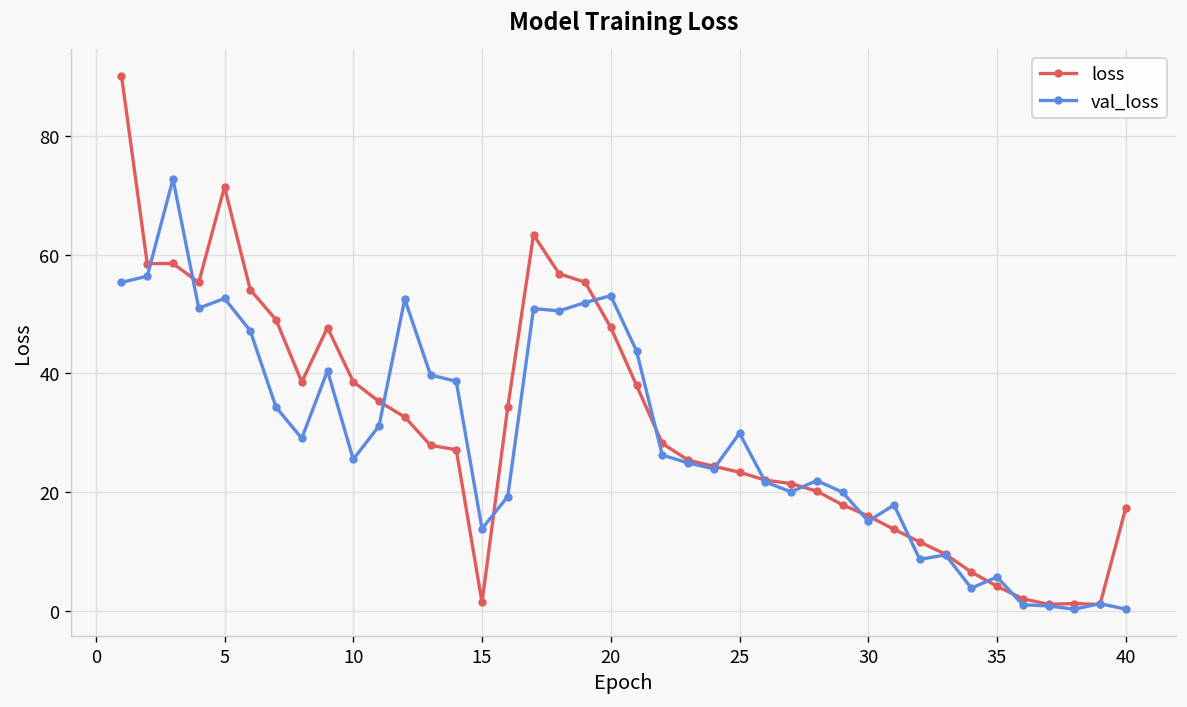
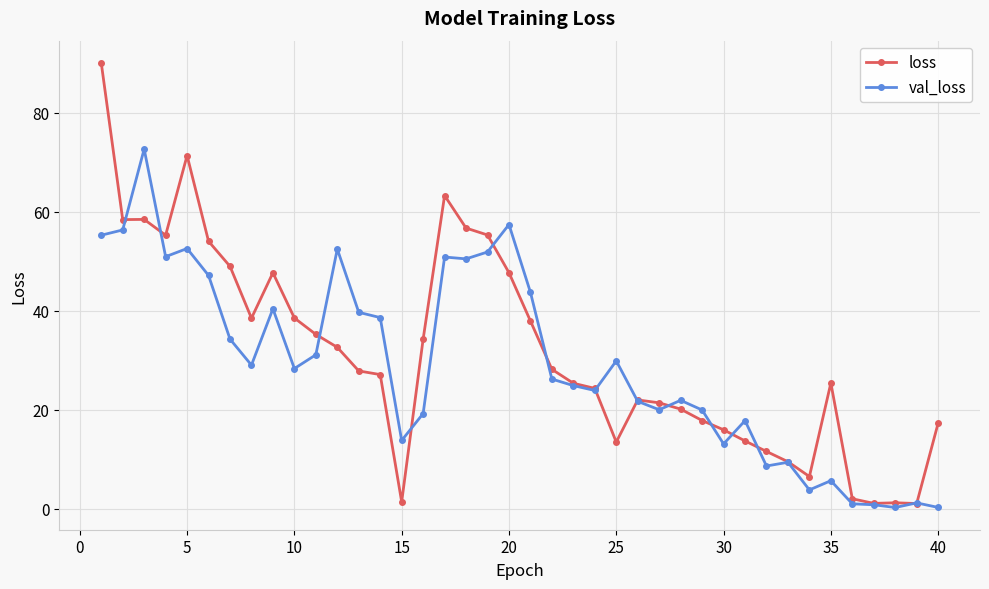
  {
    "loss": {
      "5": 71,
      "10": 39,
      "15": 1,
      "20": 48,
-     "25": 23,
+     "25": 14,
      "30": 16,
-     "35": 4,
+     "35": 25,
      "40": 17
    },
    "val_loss": {
      "5": 53,
-     "10": 26,
+     "10": 28,
      "15": 14,
-     "20": 53,
+     "20": 57,
      "25": 30,
-     "30": 15,
+     "30": 13,
      "35": 6,
      "40": 0
    }
  }
